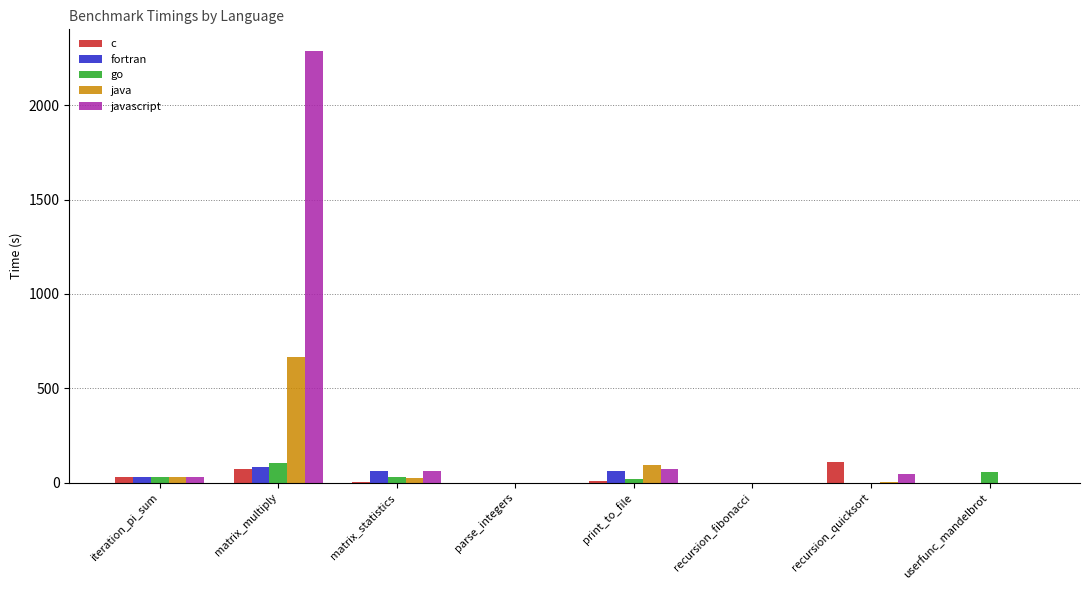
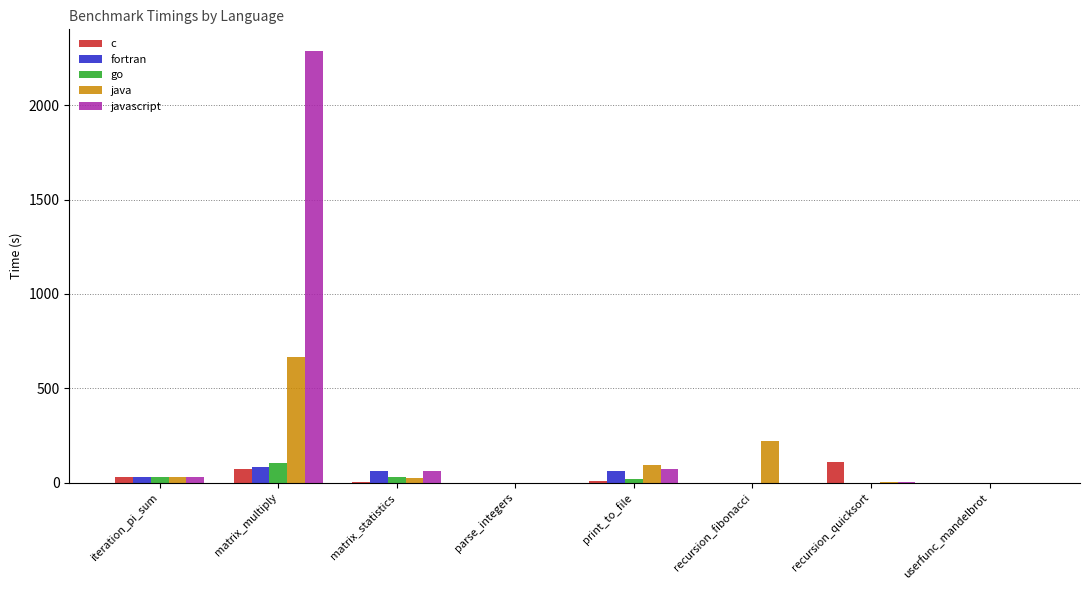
  {
    "c": {
      "iteration_pi_sum": 30,
      "matrix_multiply": 70,
      "recursion_quicksort": 110
    },
    "fortran": {
      "iteration_pi_sum": 30,
      "matrix_multiply": 80,
      "matrix_statistics": 60,
      "print_to_file": 60
    },
    "go": {
      "iteration_pi_sum": 30,
      "matrix_multiply": 100,
      "matrix_statistics": 30,
      "print_to_file": 20,
-     "userfunc_mandelbrot": 60
+     "userfunc_mandelbrot": 0
    },
    "java": {
      "iteration_pi_sum": 30,
      "matrix_multiply": 660,
      "matrix_statistics": 20,
      "print_to_file": 100,
-     "recursion_fibonacci": 0
+     "recursion_fibonacci": 220
    },
    "javascript": {
      "iteration_pi_sum": 30,
      "matrix_multiply": 2290,
      "matrix_statistics": 60,
      "print_to_file": 70,
-     "recursion_quicksort": 40,
+     "recursion_quicksort": 0,
      "userfunc_mandelbrot": 0
    }
  }
